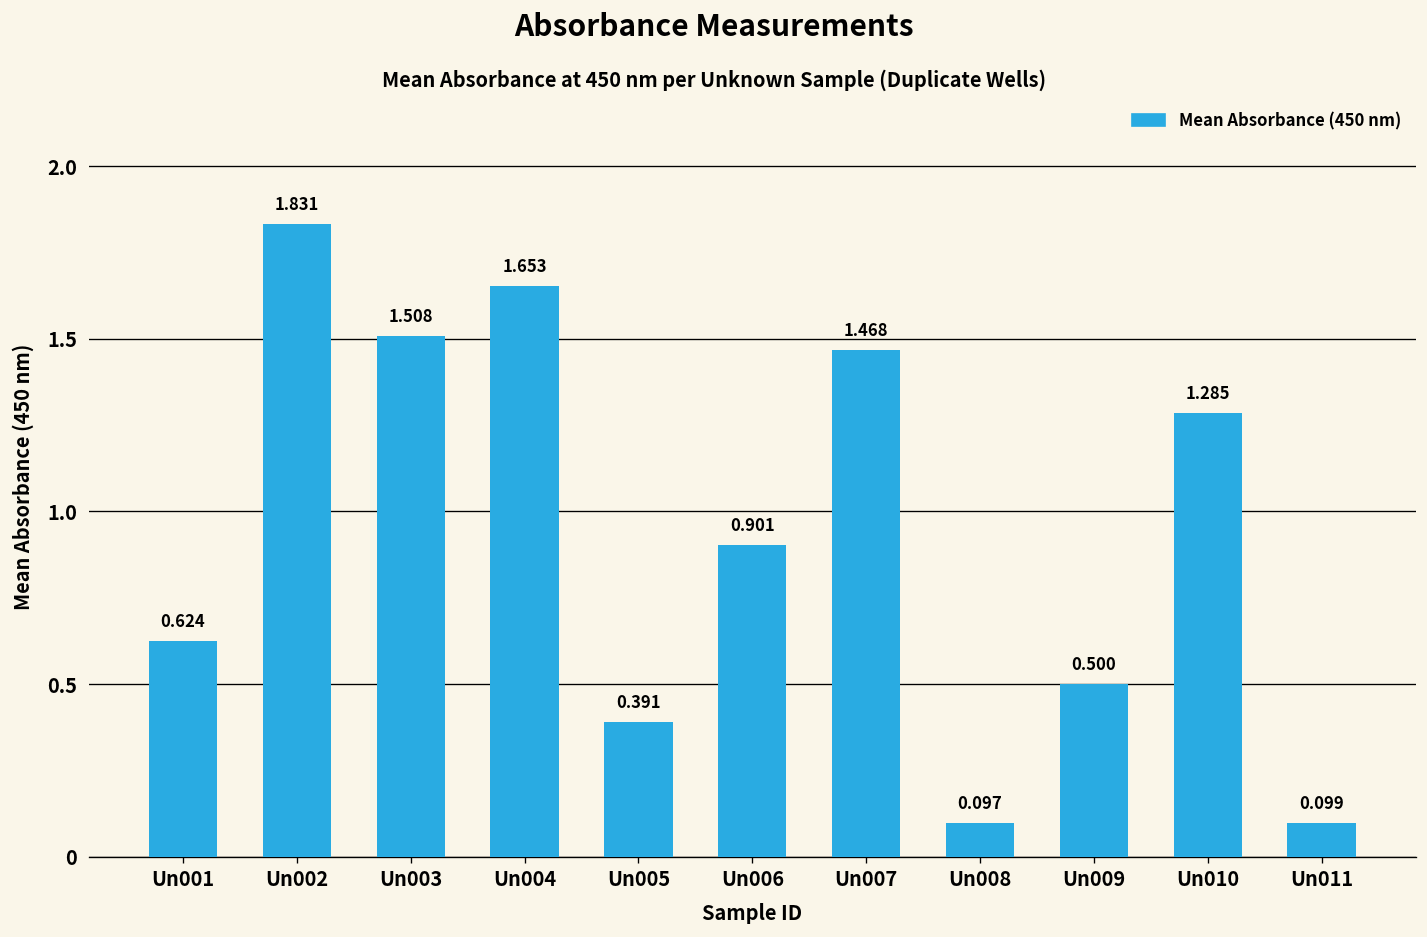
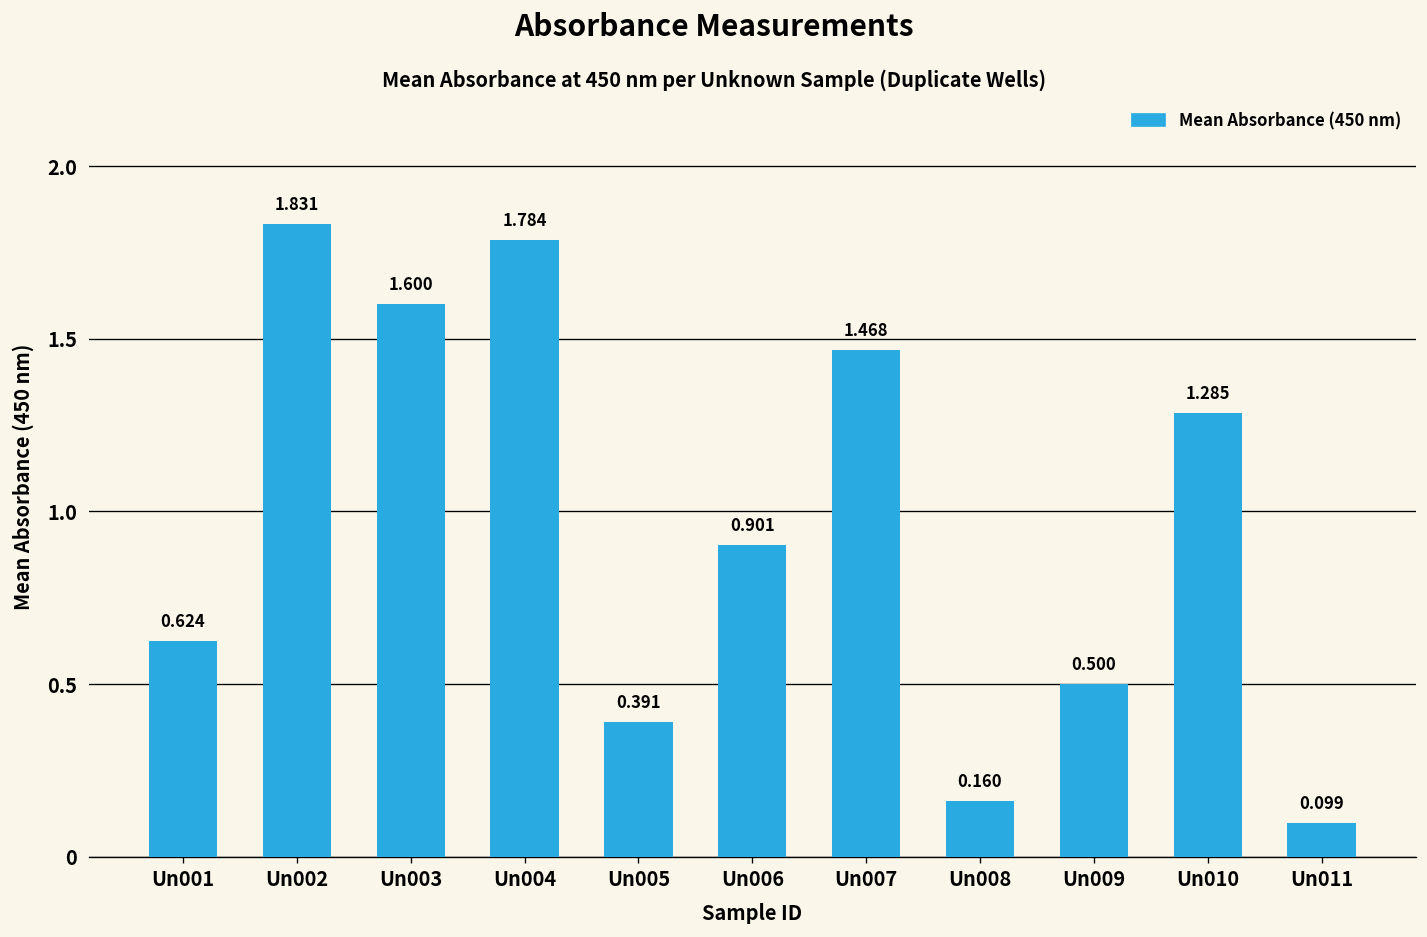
  {
    "Un001": 0.624,
    "Un002": 1.831,
-   "Un003": 1.508,
-   "Un004": 1.653,
+   "Un003": 1.600,
+   "Un004": 1.784,
    "Un005": 0.391,
    "Un006": 0.901,
    "Un007": 1.468,
-   "Un008": 0.097,
+   "Un008": 0.160,
    "Un009": 0.500,
    "Un010": 1.285,
    "Un011": 0.099
  }
